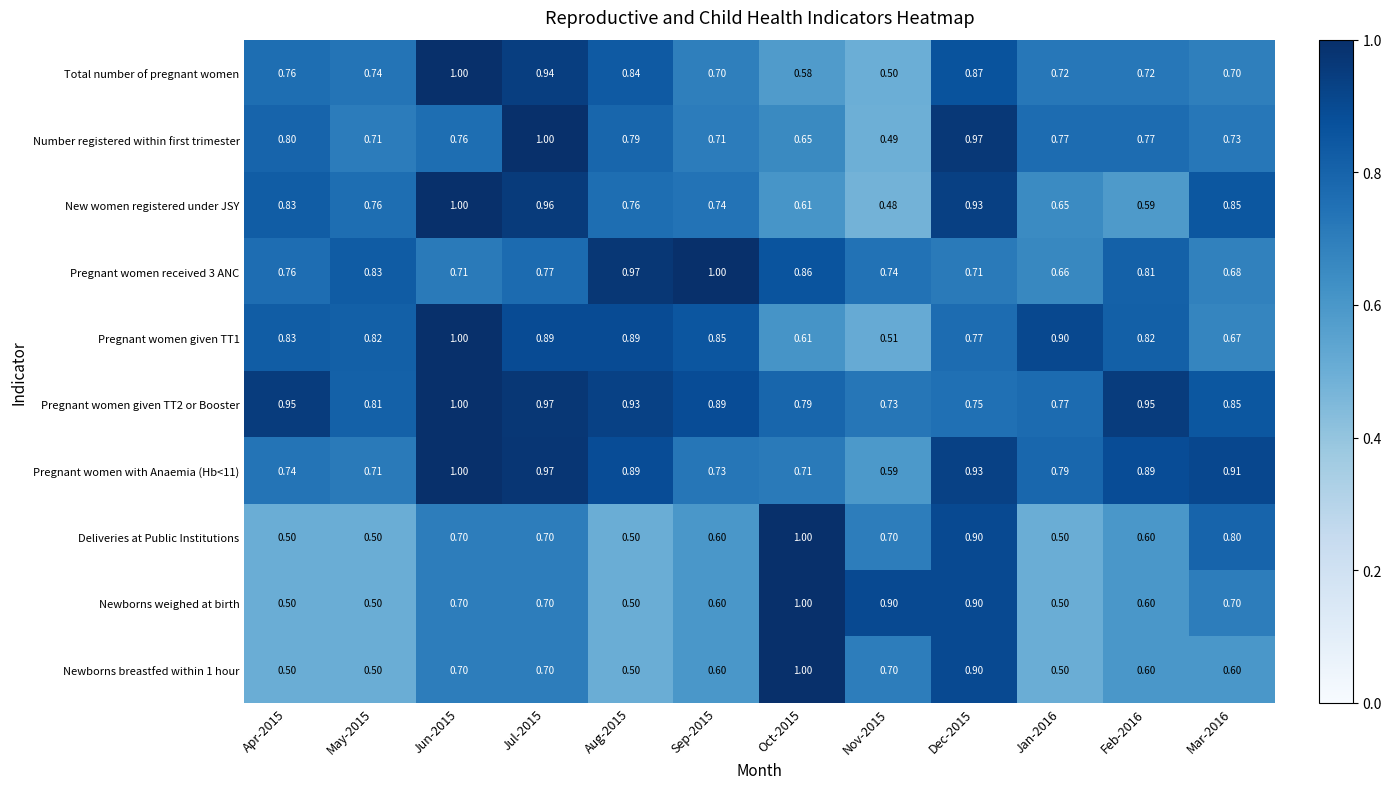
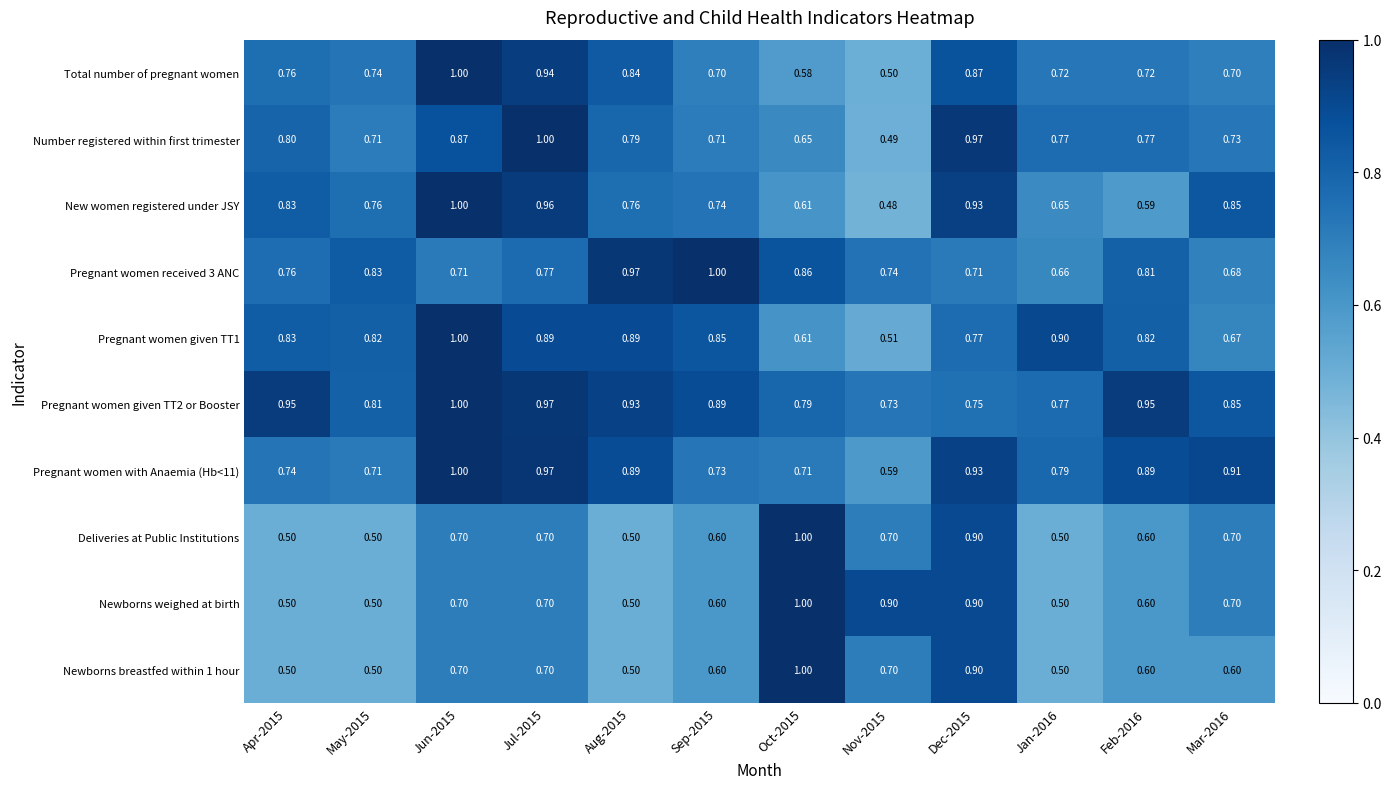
  {
    "Total number of pregnant women": {
      "Apr-2015": 0.76,
      "May-2015": 0.74,
      "Jun-2015": 1.00,
      "Jul-2015": 0.94,
      "Aug-2015": 0.84,
      "Sep-2015": 0.70,
      "Oct-2015": 0.58,
      "Nov-2015": 0.50,
      "Dec-2015": 0.87,
      "Jan-2016": 0.72,
      "Feb-2016": 0.72,
      "Mar-2016": 0.70
    },
    "Number registered within first trimester": {
      "Apr-2015": 0.80,
      "May-2015": 0.71,
-     "Jun-2015": 0.76,
+     "Jun-2015": 0.87,
      "Jul-2015": 1.00,
      "Aug-2015": 0.79,
      "Sep-2015": 0.71,
      "Oct-2015": 0.65,
      "Nov-2015": 0.49,
      "Dec-2015": 0.97,
      "Jan-2016": 0.77,
      "Feb-2016": 0.77,
      "Mar-2016": 0.73
    },
    "New women registered under JSY": {
      "Apr-2015": 0.83,
      "May-2015": 0.76,
      "Jun-2015": 1.00,
      "Jul-2015": 0.96,
      "Aug-2015": 0.76,
      "Sep-2015": 0.74,
      "Oct-2015": 0.61,
      "Nov-2015": 0.48,
      "Dec-2015": 0.93,
      "Jan-2016": 0.65,
      "Feb-2016": 0.59,
      "Mar-2016": 0.85
    },
    "Pregnant women received 3 ANC": {
      "Apr-2015": 0.76,
      "May-2015": 0.83,
      "Jun-2015": 0.71,
      "Jul-2015": 0.77,
      "Aug-2015": 0.97,
      "Sep-2015": 1.00,
      "Oct-2015": 0.86,
      "Nov-2015": 0.74,
      "Dec-2015": 0.71,
      "Jan-2016": 0.66,
      "Feb-2016": 0.81,
      "Mar-2016": 0.68
    },
    "Pregnant women given TT1": {
      "Apr-2015": 0.83,
      "May-2015": 0.82,
      "Jun-2015": 1.00,
      "Jul-2015": 0.89,
      "Aug-2015": 0.89,
      "Sep-2015": 0.85,
      "Oct-2015": 0.61,
      "Nov-2015": 0.51,
      "Dec-2015": 0.77,
      "Jan-2016": 0.90,
      "Feb-2016": 0.82,
      "Mar-2016": 0.67
    },
    "Pregnant women given TT2 or Booster": {
      "Apr-2015": 0.95,
      "May-2015": 0.81,
      "Jun-2015": 1.00,
      "Jul-2015": 0.97,
      "Aug-2015": 0.93,
      "Sep-2015": 0.89,
      "Oct-2015": 0.79,
      "Nov-2015": 0.73,
      "Dec-2015": 0.75,
      "Jan-2016": 0.77,
      "Feb-2016": 0.95,
      "Mar-2016": 0.85
    },
    "Pregnant women with Anaemia (Hb<11)": {
      "Apr-2015": 0.74,
      "May-2015": 0.71,
      "Jun-2015": 1.00,
      "Jul-2015": 0.97,
      "Aug-2015": 0.89,
      "Sep-2015": 0.73,
      "Oct-2015": 0.71,
      "Nov-2015": 0.59,
      "Dec-2015": 0.93,
      "Jan-2016": 0.79,
      "Feb-2016": 0.89,
      "Mar-2016": 0.91
    },
    "Deliveries at Public Institutions": {
      "Apr-2015": 0.50,
      "May-2015": 0.50,
      "Jun-2015": 0.70,
      "Jul-2015": 0.70,
      "Aug-2015": 0.50,
      "Sep-2015": 0.60,
      "Oct-2015": 1.00,
      "Nov-2015": 0.70,
      "Dec-2015": 0.90,
      "Jan-2016": 0.50,
      "Feb-2016": 0.60,
-     "Mar-2016": 0.80
+     "Mar-2016": 0.70
    },
    "Newborns weighed at birth": {
      "Apr-2015": 0.50,
      "May-2015": 0.50,
      "Jun-2015": 0.70,
      "Jul-2015": 0.70,
      "Aug-2015": 0.50,
      "Sep-2015": 0.60,
      "Oct-2015": 1.00,
      "Nov-2015": 0.90,
      "Dec-2015": 0.90,
      "Jan-2016": 0.50,
      "Feb-2016": 0.60,
      "Mar-2016": 0.70
    },
    "Newborns breastfed within 1 hour": {
      "Apr-2015": 0.50,
      "May-2015": 0.50,
      "Jun-2015": 0.70,
      "Jul-2015": 0.70,
      "Aug-2015": 0.50,
      "Sep-2015": 0.60,
      "Oct-2015": 1.00,
      "Nov-2015": 0.70,
      "Dec-2015": 0.90,
      "Jan-2016": 0.50,
      "Feb-2016": 0.60,
      "Mar-2016": 0.60
    }
  }
